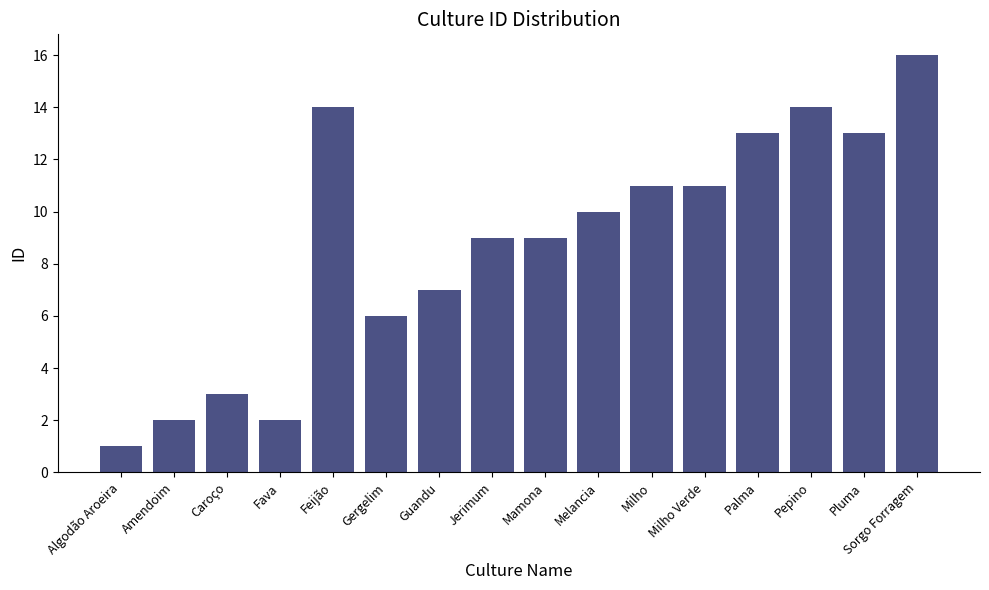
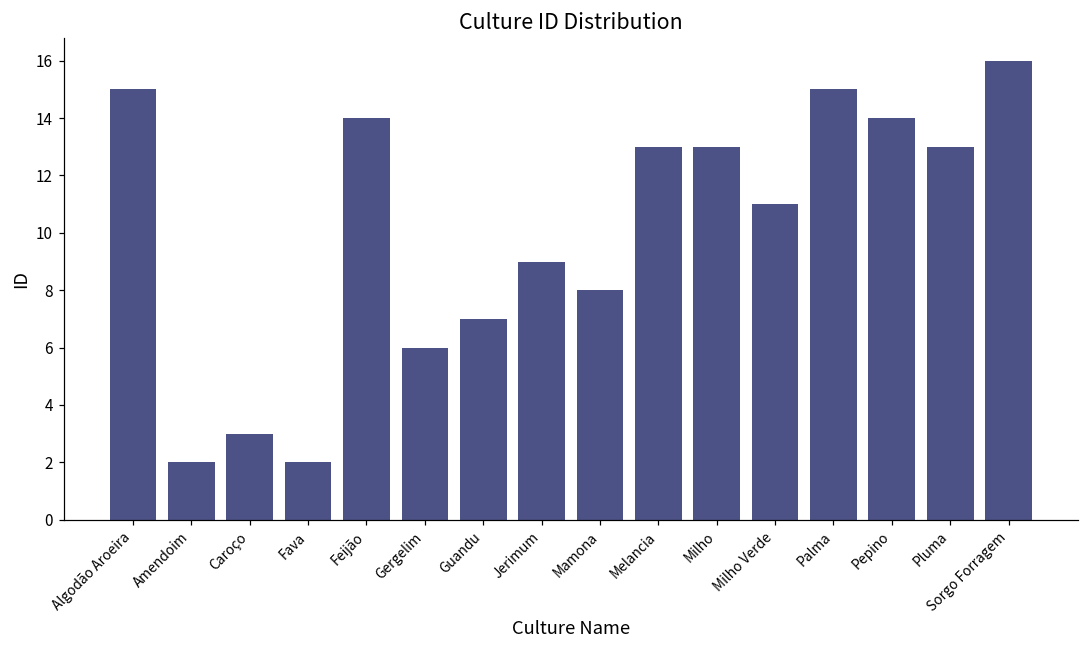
  {
-   "Algodão Aroeira": 1,
+   "Algodão Aroeira": 15,
    "Amendoim": 2,
    "Caroço": 3,
    "Fava": 2,
    "Feijão": 14,
    "Gergelim": 6,
    "Guandu": 7,
    "Jerimum": 9,
-   "Mamona": 9,
-   "Melancia": 10,
-   "Milho": 11,
+   "Mamona": 8,
+   "Melancia": 13,
+   "Milho": 13,
    "Milho Verde": 11,
-   "Palma": 13,
+   "Palma": 15,
    "Pepino": 14,
    "Pluma": 13,
    "Sorgo Forragem": 16
  }
